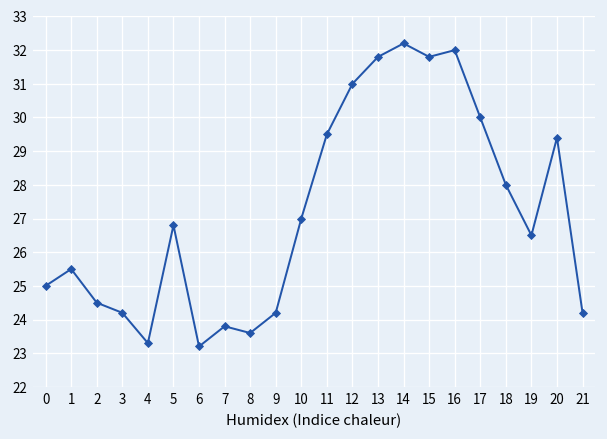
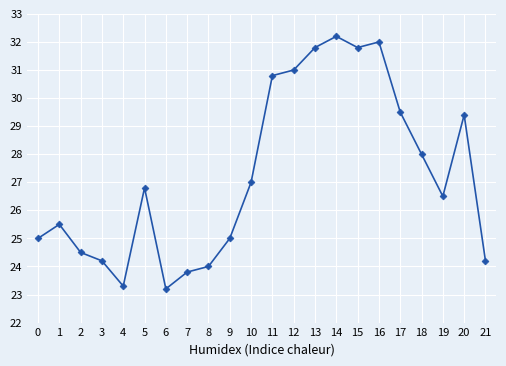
  {
    "0": 25.0,
    "1": 25.5,
    "2": 24.5,
    "3": 24.2,
    "4": 23.3,
    "5": 26.8,
    "6": 23.2,
    "7": 23.8,
-   "8": 23.6,
-   "9": 24.2,
+   "8": 24.0,
+   "9": 25.0,
    "10": 27.0,
-   "11": 29.5,
+   "11": 30.8,
    "12": 31.0,
    "13": 31.8,
    "14": 32.2,
    "15": 31.8,
    "16": 32.0,
-   "17": 30.0,
+   "17": 29.5,
    "18": 28.0,
    "19": 26.5,
    "20": 29.4,
    "21": 24.2
  }
